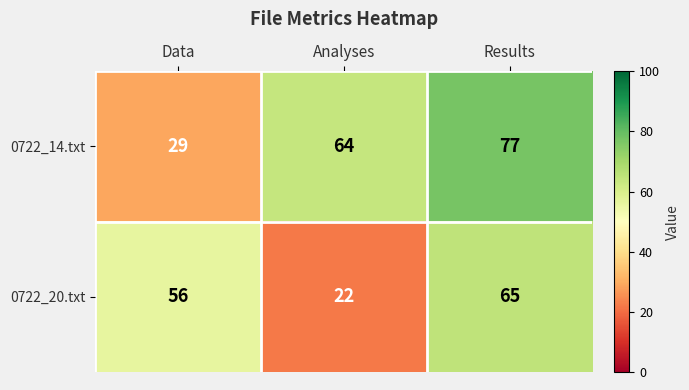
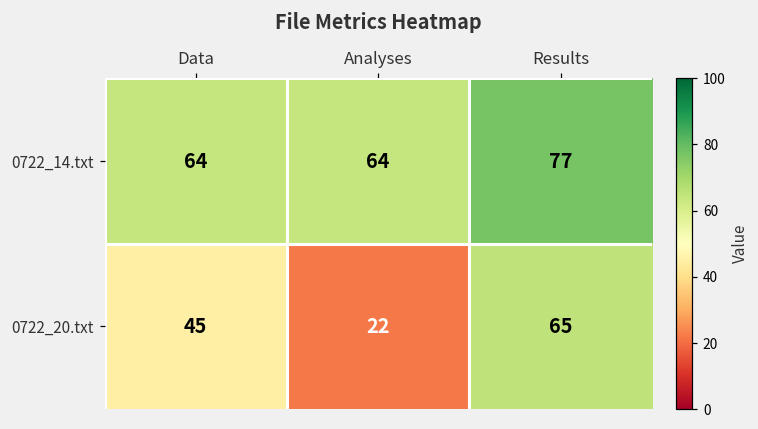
  {
    "0722_14.txt": {
-     "Data": 29,
+     "Data": 64,
      "Analyses": 64,
      "Results": 77
    },
    "0722_20.txt": {
-     "Data": 56,
+     "Data": 45,
      "Analyses": 22,
      "Results": 65
    }
  }
